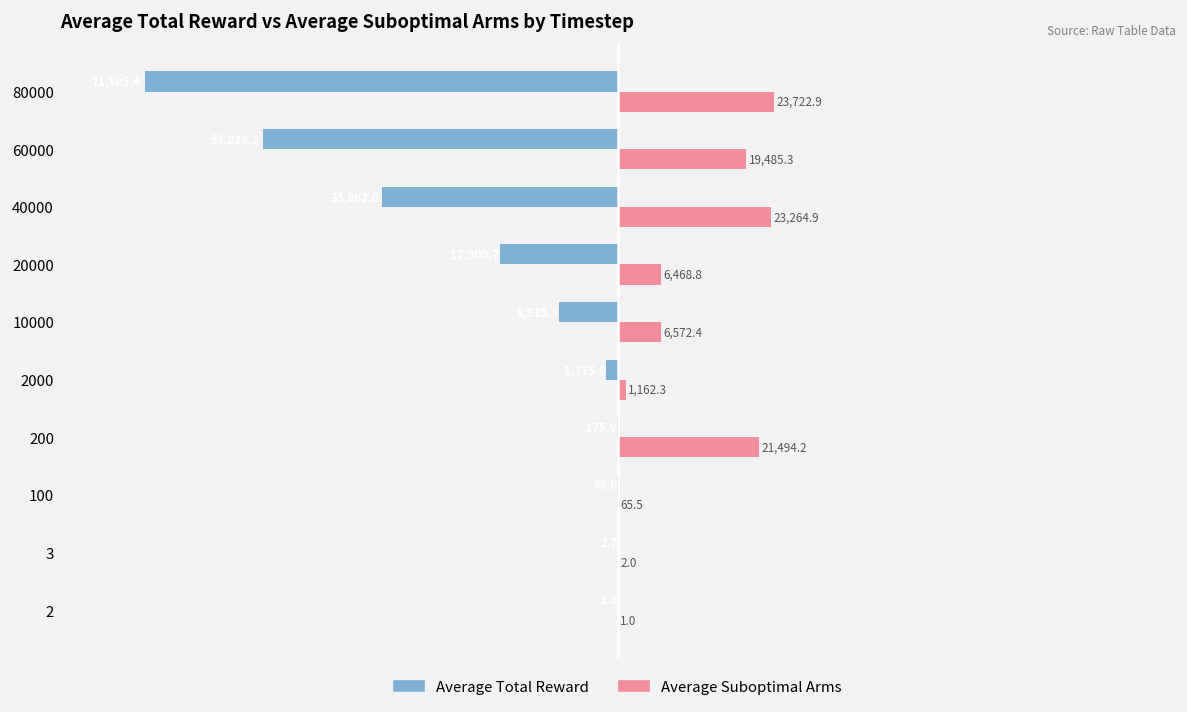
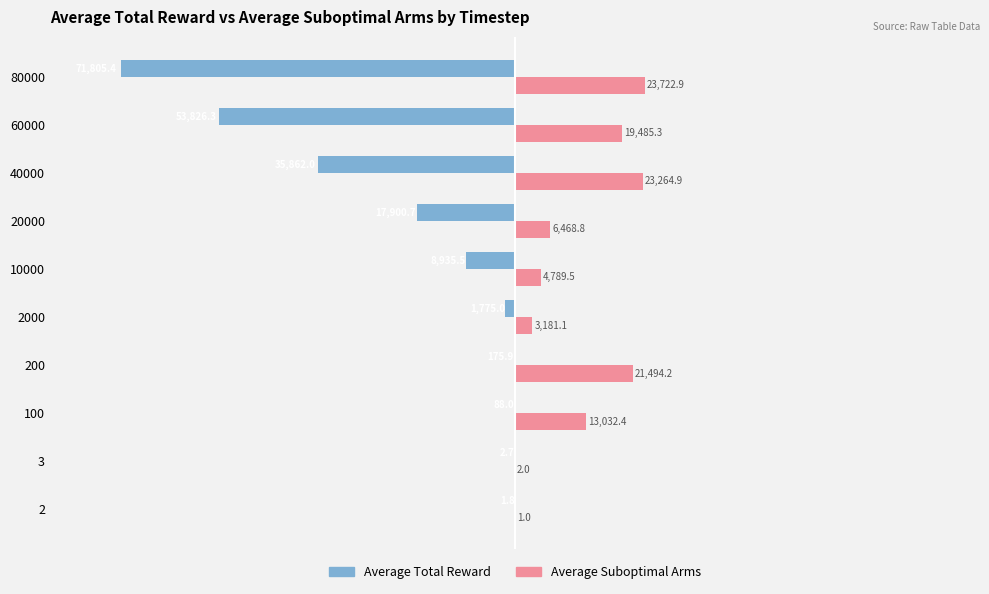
  {
    "Average Suboptimal Arms": {
      "80000": "23,722.9",
      "60000": "19,485.3",
      "40000": "23,264.9",
      "20000": "6,468.8",
-     "10000": "6,572.4",
-     "2000": "1,162.3",
+     "10000": "4,789.5",
+     "2000": "3,181.1",
      "200": "21,494.2",
-     "100": "65.5",
+     "100": "13,032.4",
      "3": "2.0",
      "2": "1.0"
    }
  }
